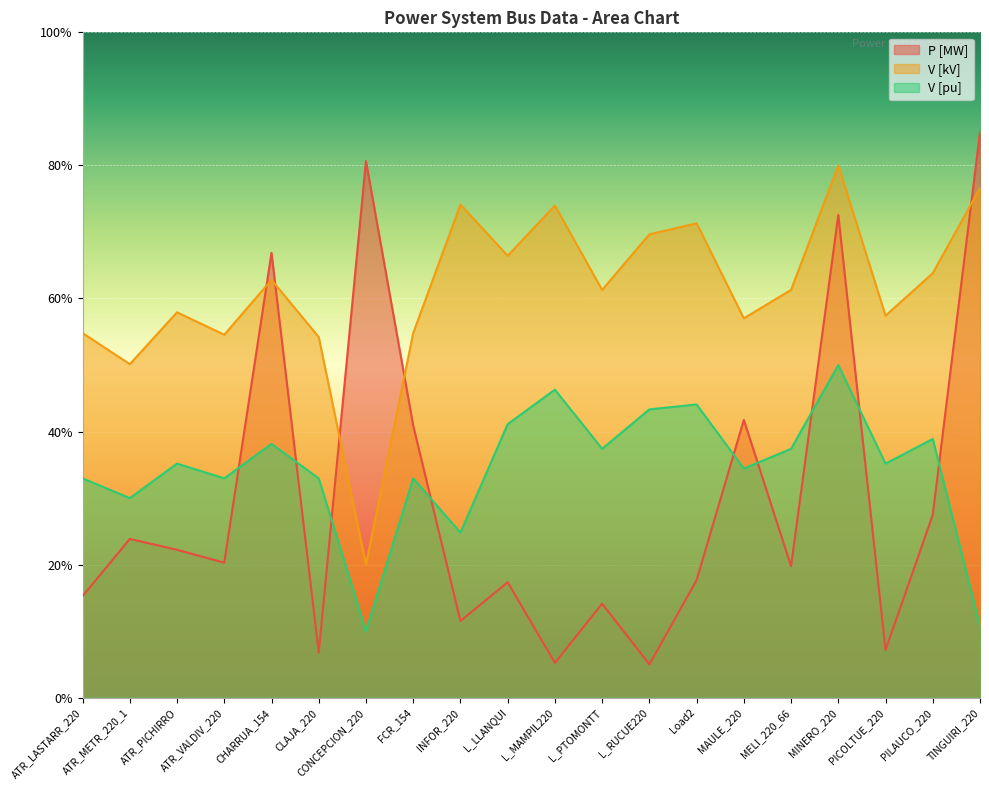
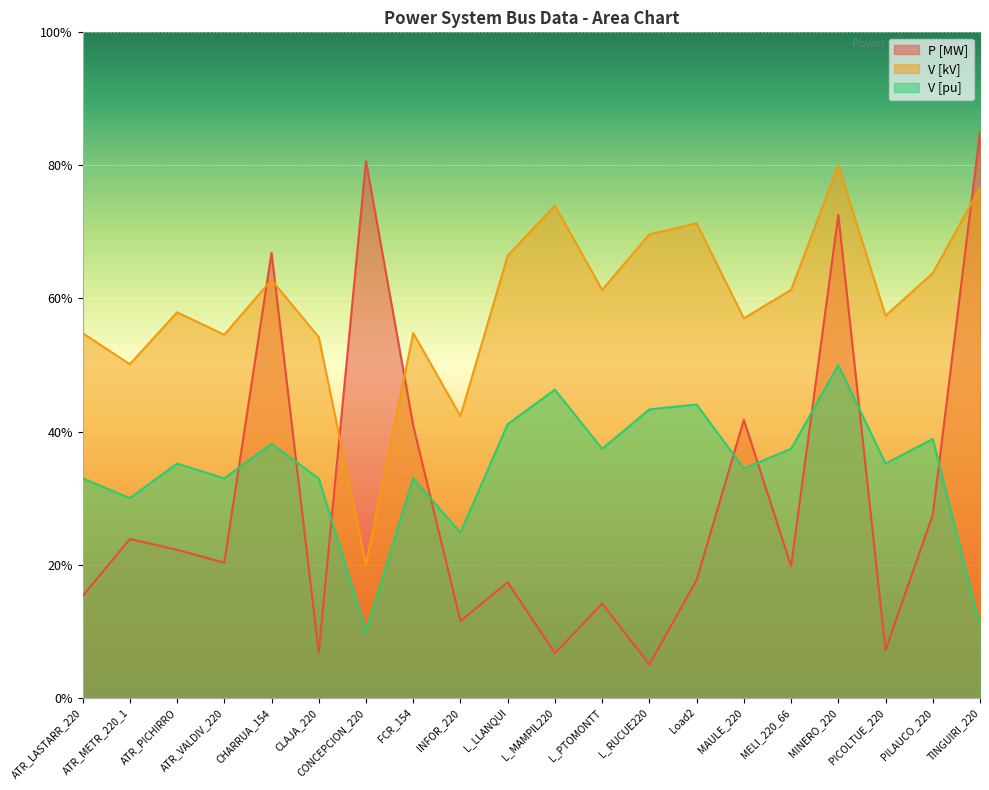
  {
    "P [MW]": {
      "ATR_LASTARR_220": "15%",
      "ATR_METR_220_1": "24%",
      "ATR_PICHIRRO": "22%",
      "ATR_VALDIV_220": "20%",
      "CHARRUA_154": "67%",
      "CLAJA_220": "7%",
      "CONCEPCION_220": "81%",
      "FCR_154": "41%",
      "INFOR_220": "12%",
      "L_LLANQUI": "17%",
-     "L_MAMPIL220": "5%",
+     "L_MAMPIL220": "7%",
      "L_PTOMONTT": "14%",
      "L_RUCUE220": "5%",
      "Load2": "18%",
      "MAULE_220": "42%",
      "MELI_220_66": "20%",
      "MINERO_220": "73%",
      "PICOLTUE_220": "7%",
      "PILAUCO_220": "27%",
      "TINGUIRI_220": "85%"
    },
    "V [kV]": {
      "ATR_LASTARR_220": "55%",
      "ATR_METR_220_1": "50%",
      "ATR_PICHIRRO": "58%",
      "ATR_VALDIV_220": "55%",
      "CHARRUA_154": "63%",
      "CLAJA_220": "54%",
      "CONCEPCION_220": "20%",
      "FCR_154": "55%",
-     "INFOR_220": "74%",
+     "INFOR_220": "42%",
      "L_LLANQUI": "66%",
      "L_MAMPIL220": "74%",
      "L_PTOMONTT": "61%",
      "L_RUCUE220": "70%",
      "Load2": "71%",
      "MAULE_220": "57%",
      "MELI_220_66": "61%",
      "MINERO_220": "80%",
      "PICOLTUE_220": "57%",
      "PILAUCO_220": "64%",
      "TINGUIRI_220": "77%"
    },
    "V [pu]": {
      "ATR_LASTARR_220": "33%",
      "ATR_METR_220_1": "30%",
      "ATR_PICHIRRO": "35%",
      "ATR_VALDIV_220": "33%",
      "CHARRUA_154": "38%",
      "CLAJA_220": "33%",
      "CONCEPCION_220": "10%",
      "FCR_154": "33%",
      "INFOR_220": "25%",
      "L_LLANQUI": "41%",
      "L_MAMPIL220": "46%",
      "L_PTOMONTT": "37%",
      "L_RUCUE220": "43%",
      "Load2": "44%",
      "MAULE_220": "34%",
      "MELI_220_66": "37%",
      "MINERO_220": "50%",
      "PICOLTUE_220": "35%",
      "PILAUCO_220": "39%",
      "TINGUIRI_220": "11%"
    }
  }
